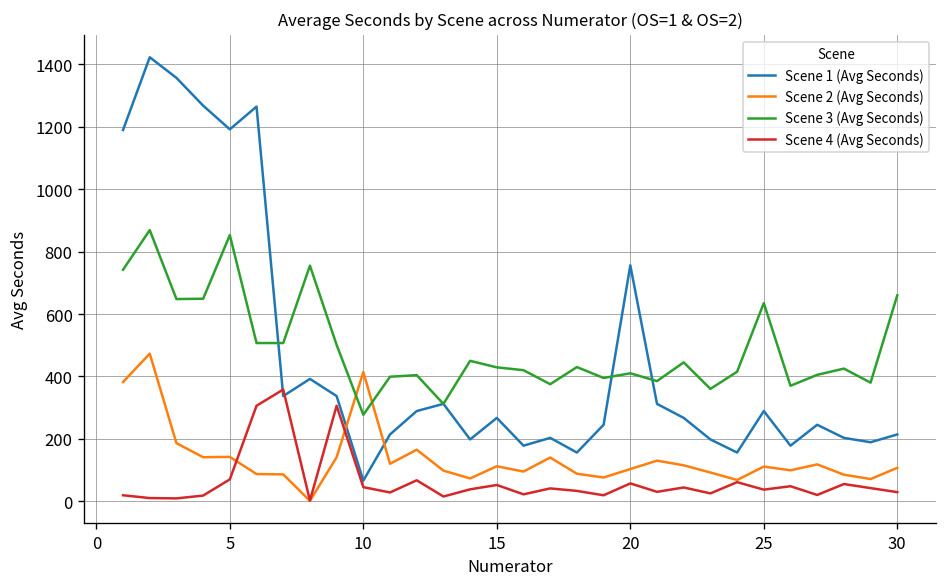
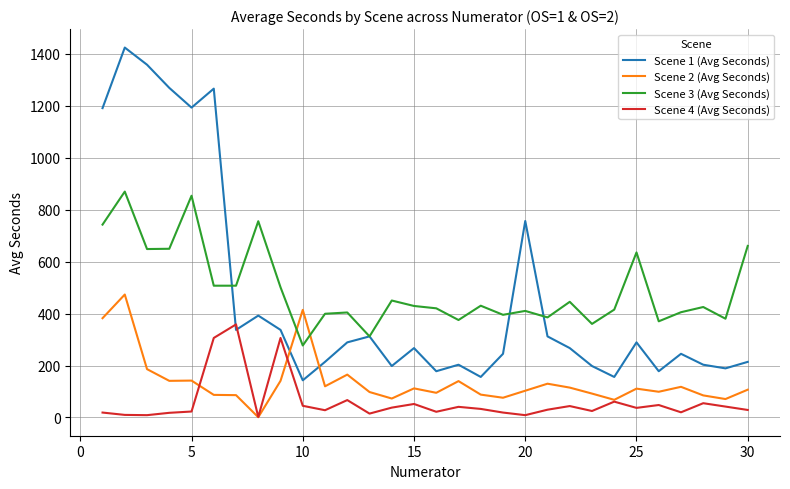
  {
    "Scene 1 (Avg Seconds)": {
      "5": 1190,
-     "10": 70,
+     "10": 140,
      "15": 270,
      "20": 760,
      "25": 290,
      "30": 210
    },
    "Scene 2 (Avg Seconds)": {
      "5": 140,
      "10": 410,
      "15": 110,
      "20": 100,
      "25": 110,
      "30": 110
    },
    "Scene 3 (Avg Seconds)": {
      "5": 850,
      "10": 280,
      "15": 430,
      "20": 410,
      "25": 640,
      "30": 660
    },
    "Scene 4 (Avg Seconds)": {
-     "5": 70,
+     "5": 20,
      "10": 50,
      "15": 50,
-     "20": 60,
+     "20": 10,
      "25": 40,
      "30": 30
    }
  }
